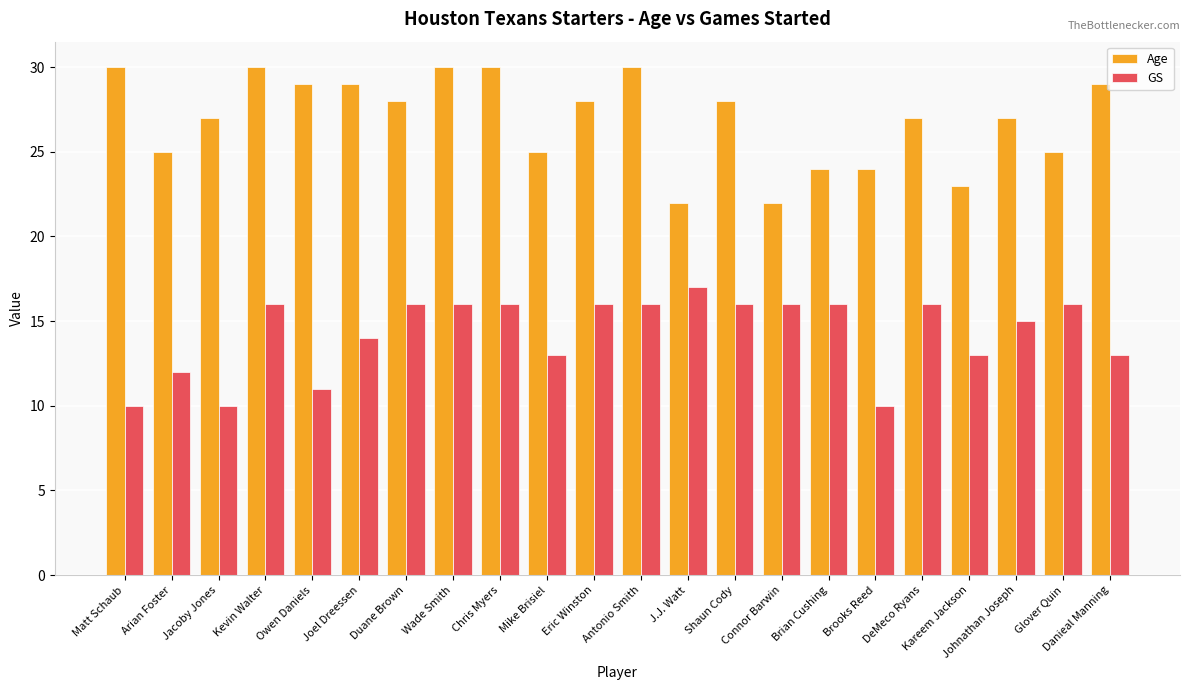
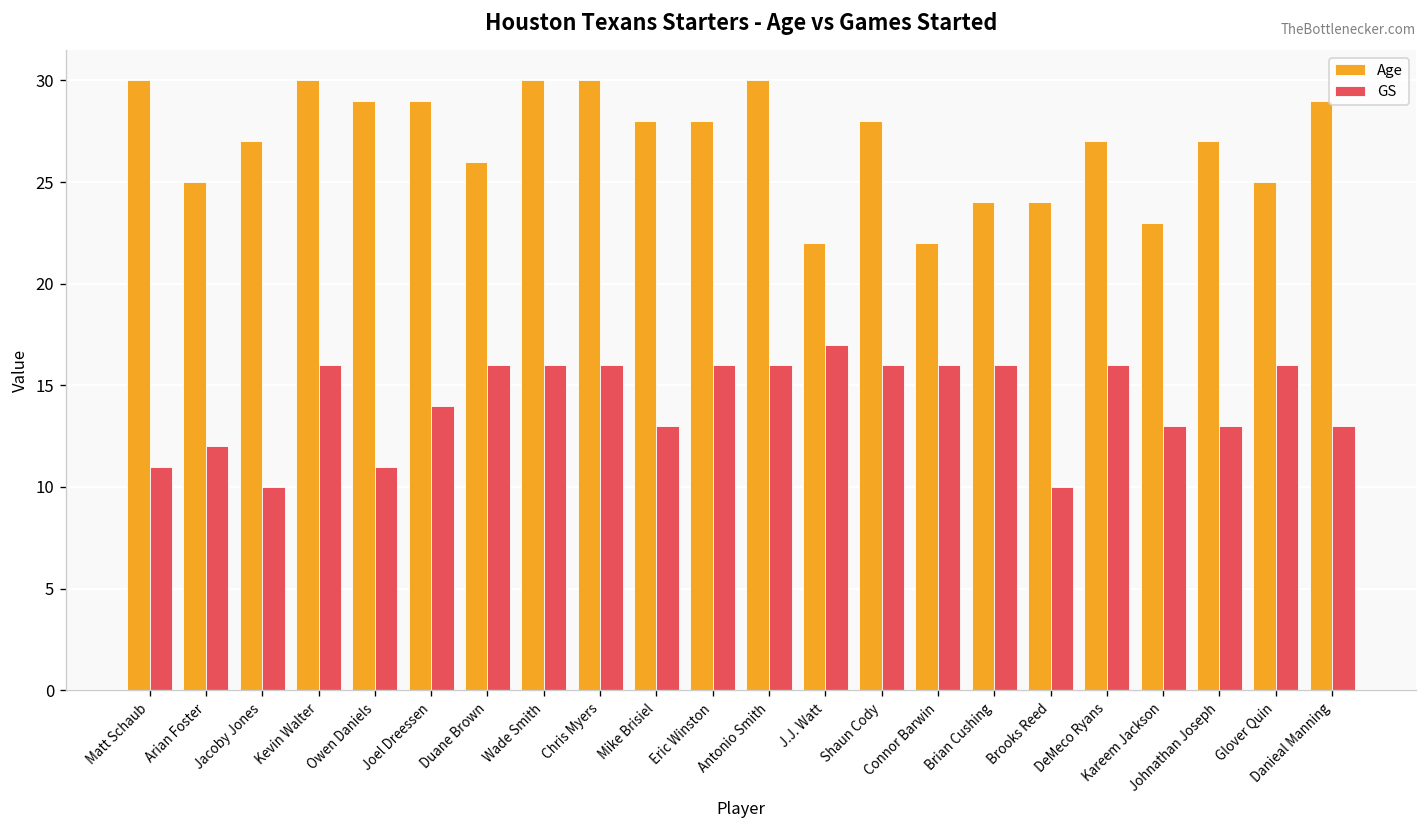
  {
    "Age": {
      "Matt Schaub": 30,
      "Arian Foster": 25,
      "Jacoby Jones": 27,
      "Kevin Walter": 30,
      "Owen Daniels": 29,
      "Joel Dreessen": 29,
-     "Duane Brown": 28,
+     "Duane Brown": 26,
      "Wade Smith": 30,
      "Chris Myers": 30,
-     "Mike Brisiel": 25,
+     "Mike Brisiel": 28,
      "Eric Winston": 28,
      "Antonio Smith": 30,
      "J.J. Watt": 22,
      "Shaun Cody": 28,
      "Connor Barwin": 22,
      "Brian Cushing": 24,
      "Brooks Reed": 24,
      "DeMeco Ryans": 27,
      "Kareem Jackson": 23,
      "Johnathan Joseph": 27,
      "Glover Quin": 25,
      "Danieal Manning": 29
    },
    "GS": {
-     "Matt Schaub": 10,
+     "Matt Schaub": 11,
      "Arian Foster": 12,
      "Jacoby Jones": 10,
      "Kevin Walter": 16,
      "Owen Daniels": 11,
      "Joel Dreessen": 14,
      "Duane Brown": 16,
      "Wade Smith": 16,
      "Chris Myers": 16,
      "Mike Brisiel": 13,
      "Eric Winston": 16,
      "Antonio Smith": 16,
      "J.J. Watt": 17,
      "Shaun Cody": 16,
      "Connor Barwin": 16,
      "Brian Cushing": 16,
      "Brooks Reed": 10,
      "DeMeco Ryans": 16,
      "Kareem Jackson": 13,
-     "Johnathan Joseph": 15,
+     "Johnathan Joseph": 13,
      "Glover Quin": 16,
      "Danieal Manning": 13
    }
  }
